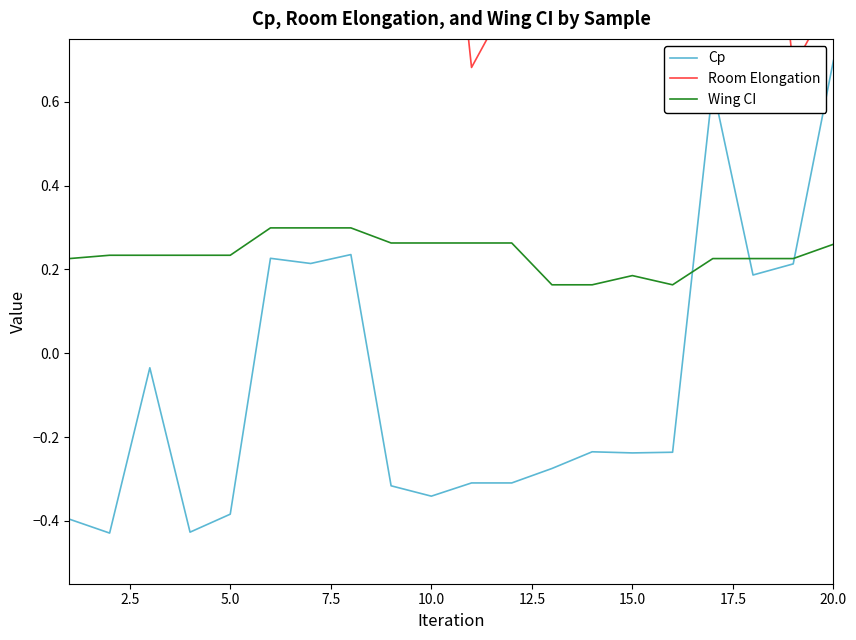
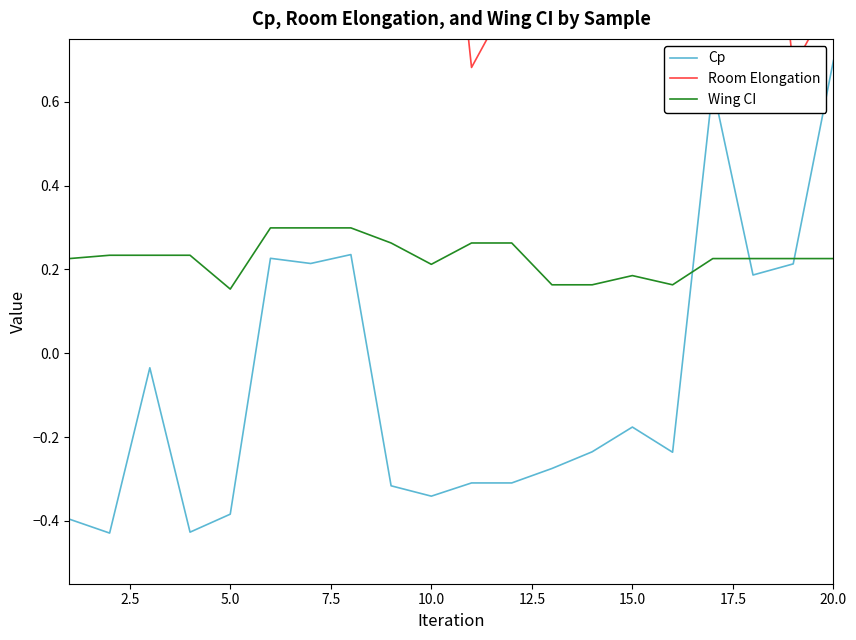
  {
    "Cp": {
      "5.0": -0.38,
      "10.0": -0.34,
-     "15.0": -0.24,
+     "15.0": -0.18,
      "20.0": 0.70
    },
    "Wing CI": {
-     "5.0": 0.23,
-     "10.0": 0.26,
+     "5.0": 0.15,
+     "10.0": 0.21,
      "15.0": 0.19,
-     "20.0": 0.26
+     "20.0": 0.23
    }
  }
